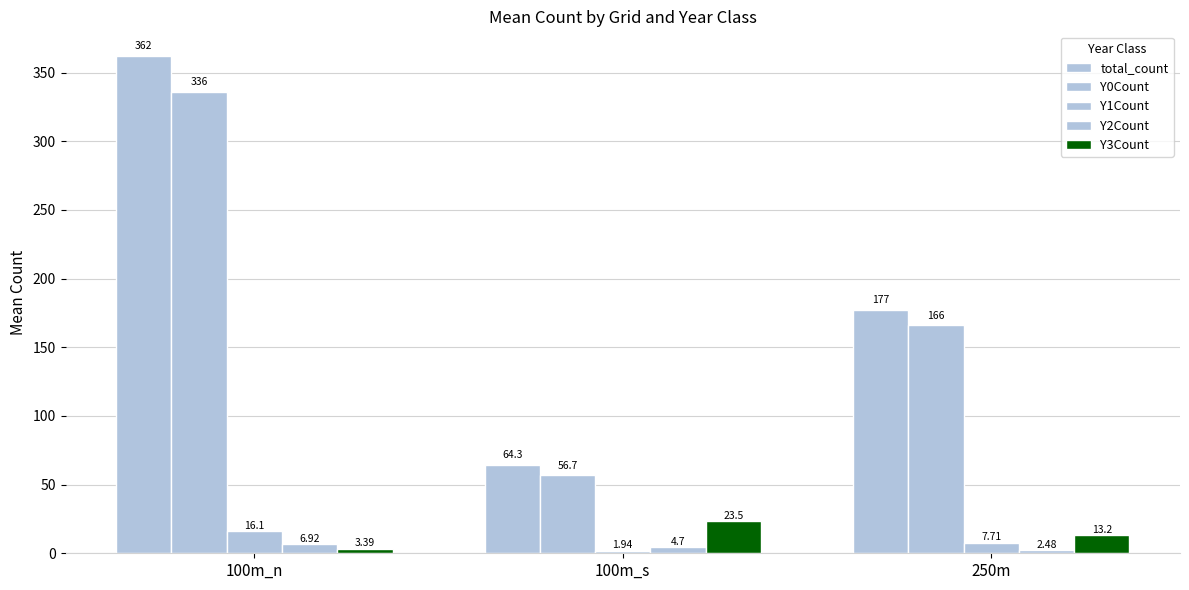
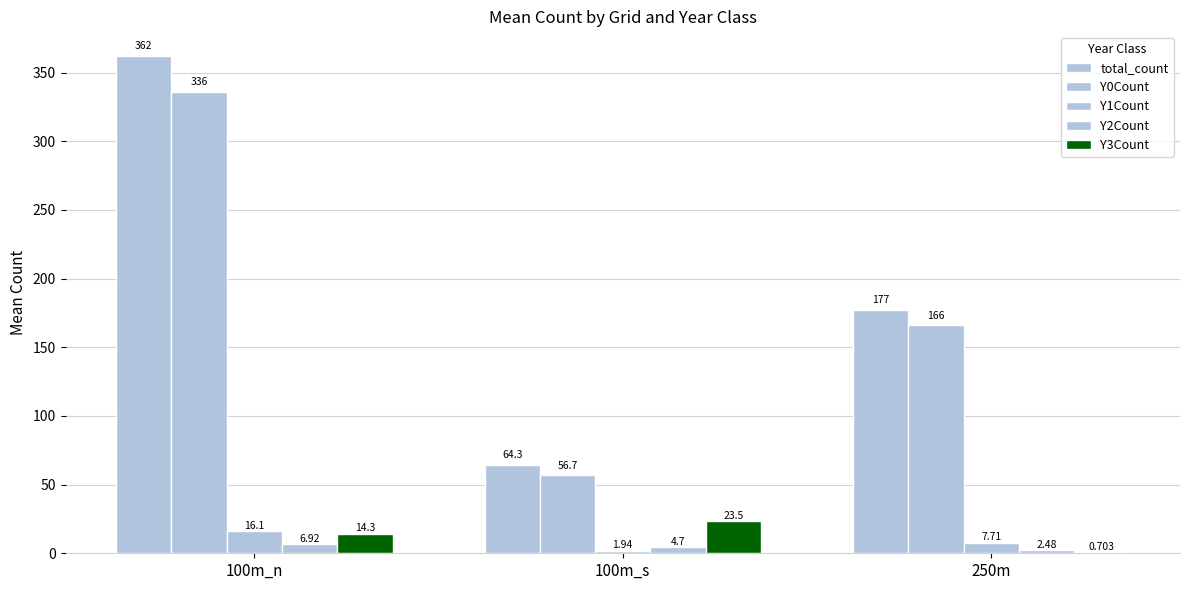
  {
    "Y3Count": {
-     "100m_n": 3.39,
+     "100m_n": 14.3,
      "100m_s": 23.5,
-     "250m": 13.2
+     "250m": 0.703
    }
  }
